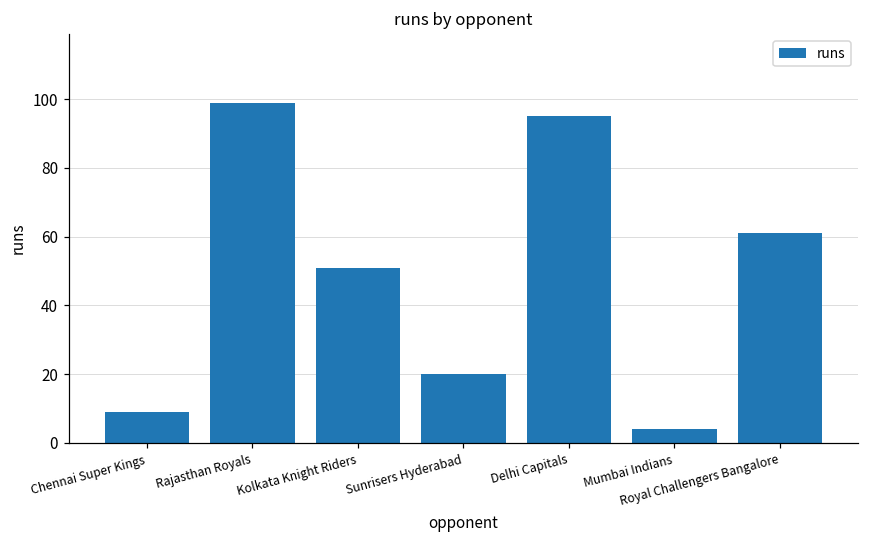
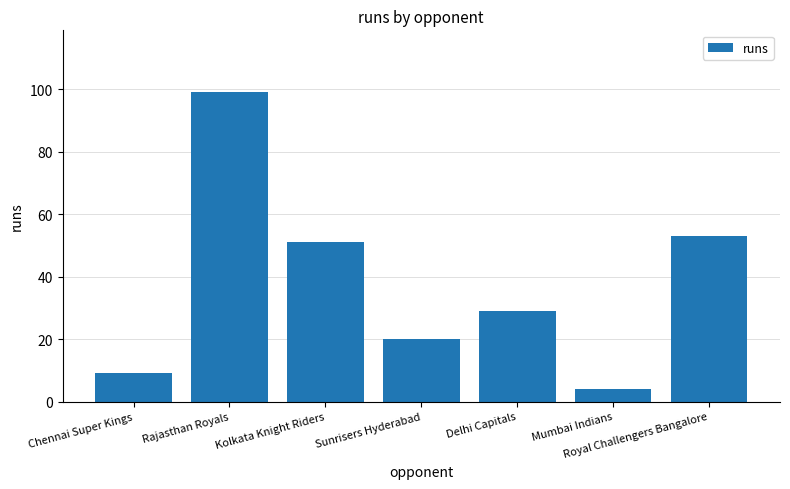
  {
    "Chennai Super Kings": 9,
    "Rajasthan Royals": 99,
    "Kolkata Knight Riders": 51,
    "Sunrisers Hyderabad": 20,
-   "Delhi Capitals": 95,
+   "Delhi Capitals": 29,
    "Mumbai Indians": 4,
-   "Royal Challengers Bangalore": 61
+   "Royal Challengers Bangalore": 53
  }
